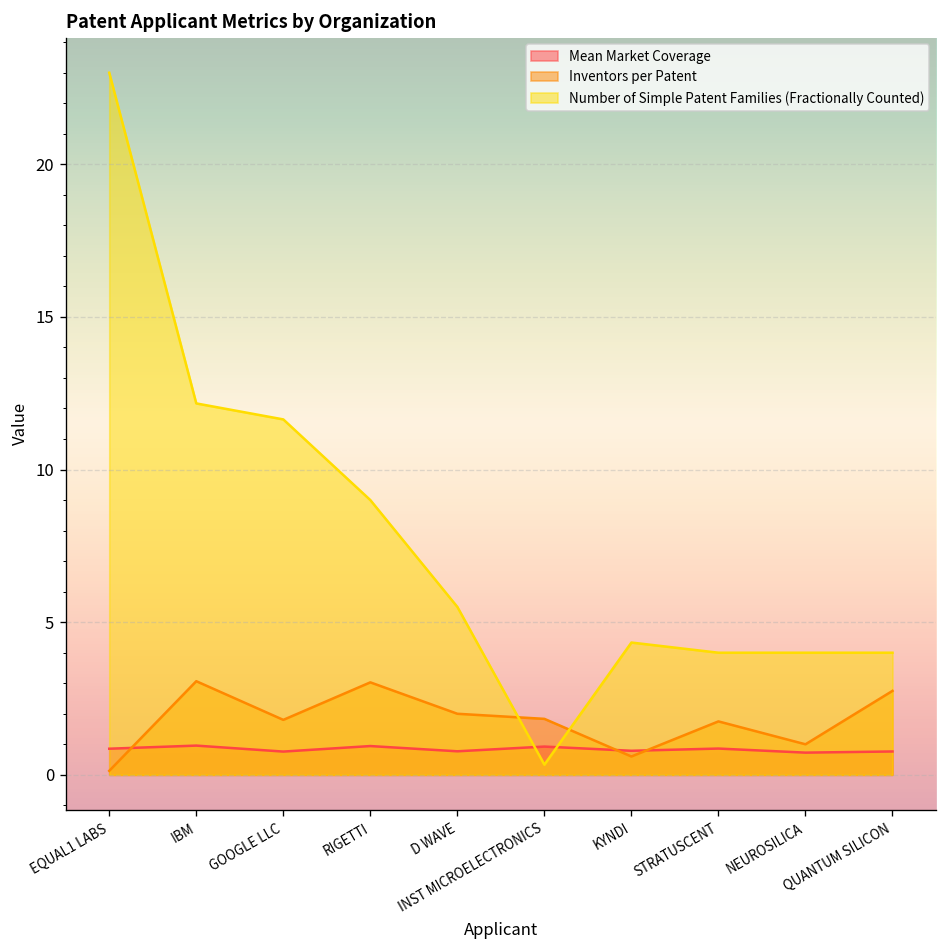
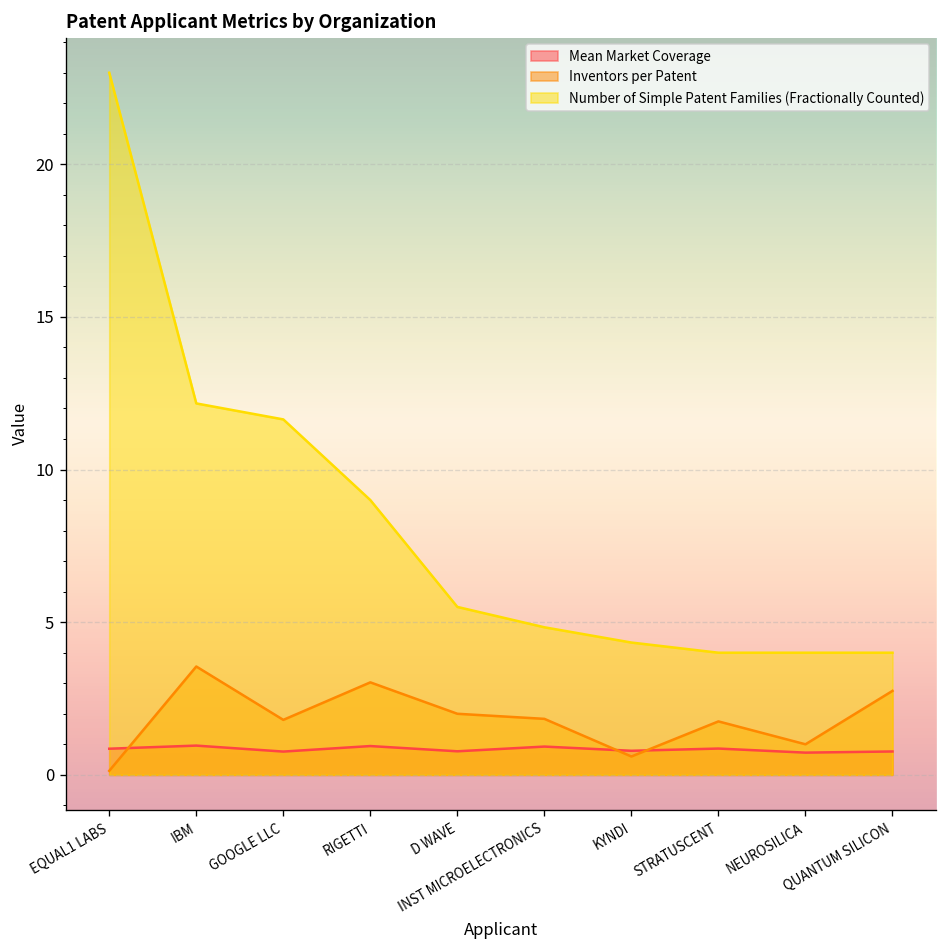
  {
    "Mean Market Coverage": {
      "EQUAL1 LABS": 0.9,
      "IBM": 1.0,
      "GOOGLE LLC": 0.8,
      "RIGETTI": 0.9,
      "D WAVE": 0.8,
      "INST MICROELECTRONICS": 0.9,
      "KYNDI": 0.8,
      "STRATUSCENT": 0.9,
      "NEUROSILICA": 0.7,
      "QUANTUM SILICON": 0.8
    },
    "Inventors per Patent": {
      "EQUAL1 LABS": 0.1,
-     "IBM": 3.1,
+     "IBM": 3.5,
      "GOOGLE LLC": 1.8,
      "RIGETTI": 3.0,
      "D WAVE": 2.0,
      "INST MICROELECTRONICS": 1.8,
      "KYNDI": 0.6,
      "STRATUSCENT": 1.8,
      "NEUROSILICA": 1.0,
      "QUANTUM SILICON": 2.8
    },
    "Number of Simple Patent Families (Fractionally Counted)": {
      "EQUAL1 LABS": 23.0,
      "IBM": 12.2,
      "GOOGLE LLC": 11.6,
      "RIGETTI": 9.0,
      "D WAVE": 5.5,
-     "INST MICROELECTRONICS": 0.3,
+     "INST MICROELECTRONICS": 4.8,
      "KYNDI": 4.3,
      "STRATUSCENT": 4.0,
      "NEUROSILICA": 4.0,
      "QUANTUM SILICON": 4.0
    }
  }
